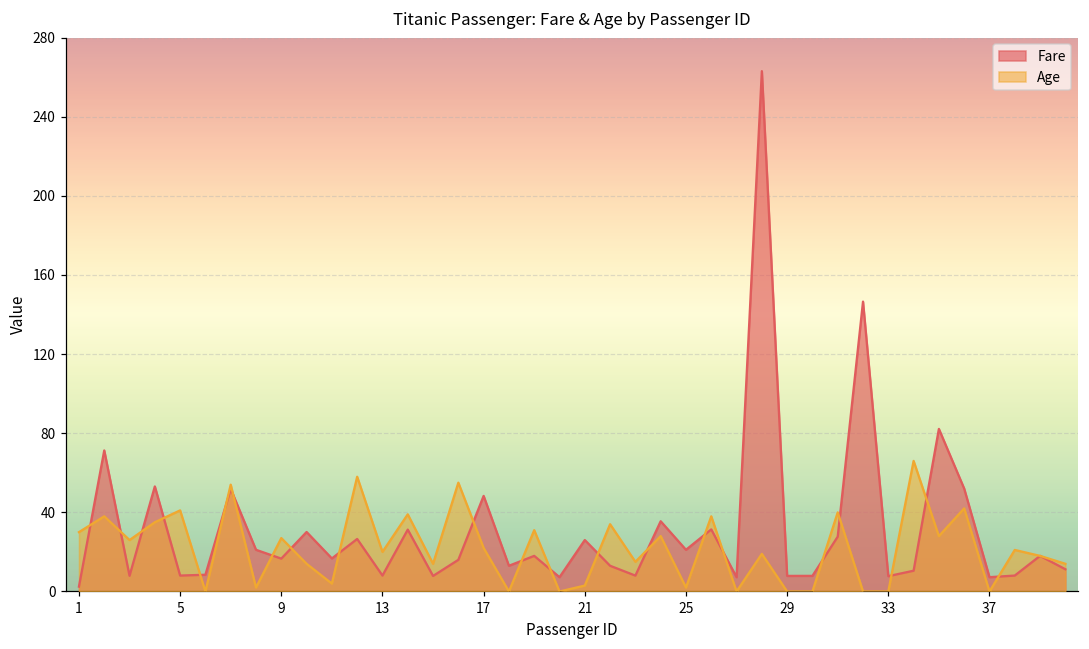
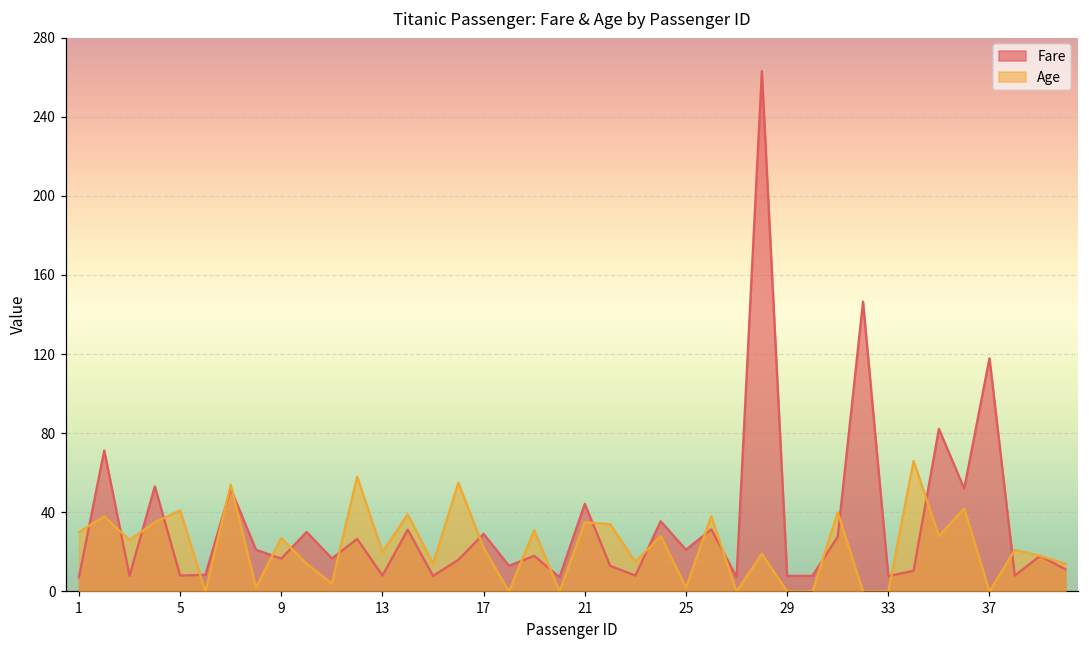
  {
    "Fare": {
-     "1": 2,
+     "1": 7,
      "5": 8,
      "9": 17,
      "13": 8,
-     "17": 48,
-     "21": 26,
+     "17": 29,
+     "21": 44,
      "25": 21,
      "29": 8,
      "33": 8,
-     "37": 7
+     "37": 118
    },
    "Age": {
      "1": 30,
      "5": 41,
      "9": 27,
      "13": 20,
      "17": 22,
-     "21": 3,
+     "21": 35,
      "25": 2,
      "29": 0,
      "33": 0,
      "37": 0
    }
  }
